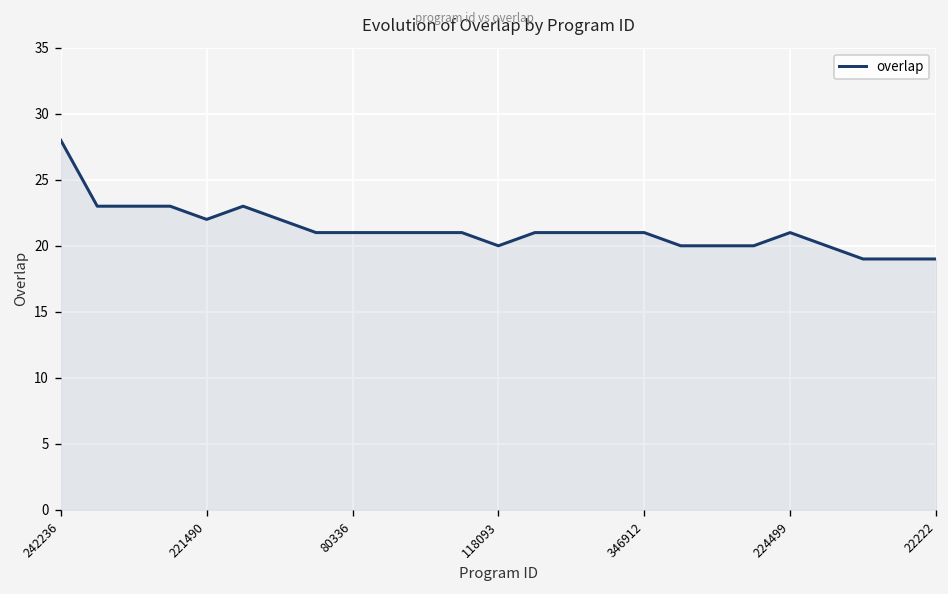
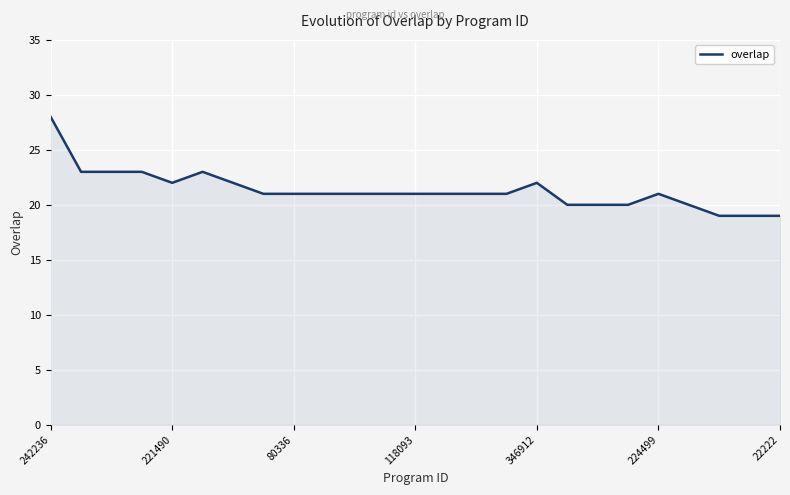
  {
    "242236": 28,
    "221490": 22,
    "80336": 21,
-   "118093": 20,
-   "346912": 21,
+   "118093": 21,
+   "346912": 22,
    "224499": 21,
    "22222": 19
  }
